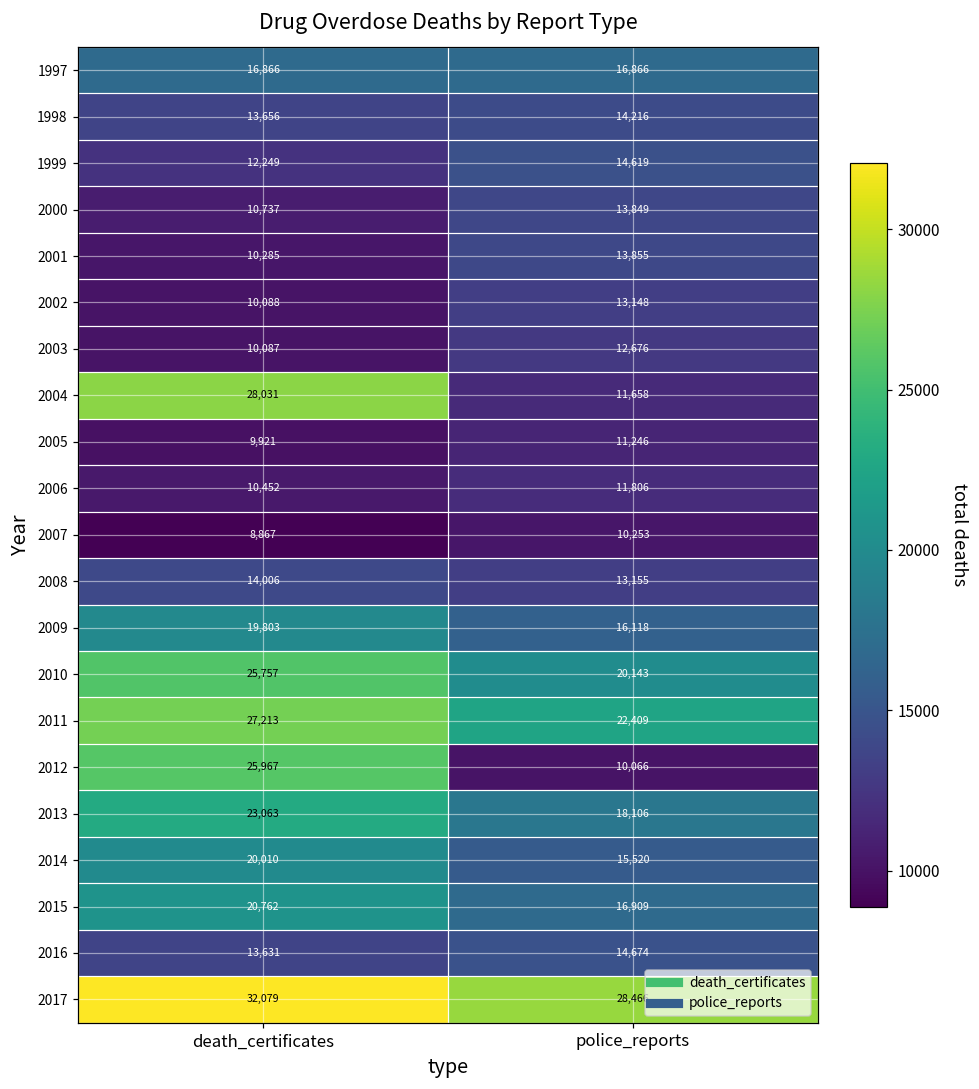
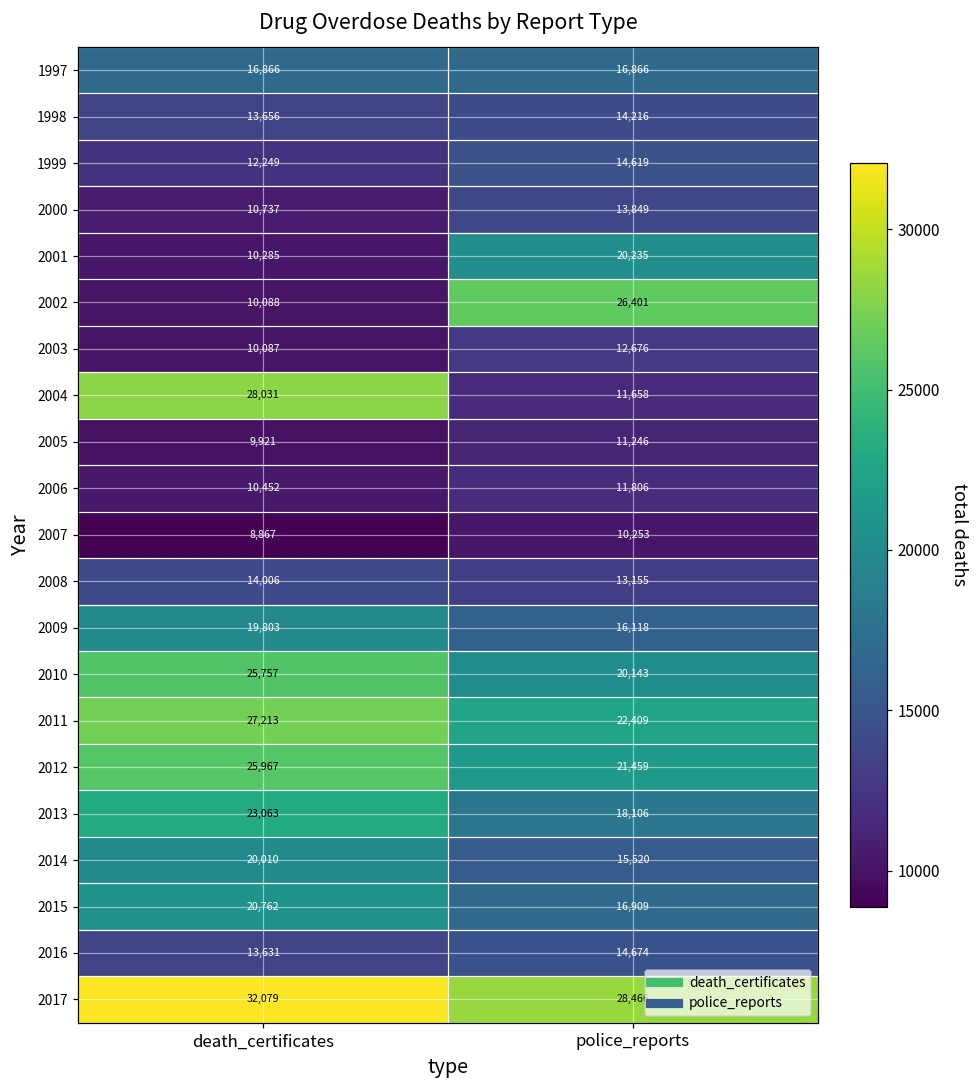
  {
    "1997": {
      "death_certificates": "16,866",
      "police_reports": "16,866"
    },
    "1998": {
      "death_certificates": "13,656",
      "police_reports": "14,216"
    },
    "1999": {
      "death_certificates": "12,249",
      "police_reports": "14,619"
    },
    "2000": {
      "death_certificates": "10,737",
      "police_reports": "13,849"
    },
    "2001": {
      "death_certificates": "10,285",
-     "police_reports": "13,855"
+     "police_reports": "20,235"
    },
    "2002": {
      "death_certificates": "10,088",
-     "police_reports": "13,148"
+     "police_reports": "26,401"
    },
    "2003": {
      "death_certificates": "10,087",
      "police_reports": "12,676"
    },
    "2004": {
      "death_certificates": "28,031",
      "police_reports": "11,658"
    },
    "2005": {
      "death_certificates": "9,921",
      "police_reports": "11,246"
    },
    "2006": {
      "death_certificates": "10,452",
      "police_reports": "11,806"
    },
    "2007": {
      "death_certificates": "8,867",
      "police_reports": "10,253"
    },
    "2008": {
      "death_certificates": "14,006",
      "police_reports": "13,155"
    },
    "2009": {
      "death_certificates": "19,803",
      "police_reports": "16,118"
    },
    "2010": {
      "death_certificates": "25,757",
      "police_reports": "20,143"
    },
    "2011": {
      "death_certificates": "27,213",
      "police_reports": "22,409"
    },
    "2012": {
      "death_certificates": "25,967",
-     "police_reports": "10,066"
+     "police_reports": "21,459"
    },
    "2013": {
      "death_certificates": "23,063",
      "police_reports": "18,106"
    },
    "2014": {
      "death_certificates": "20,010",
      "police_reports": "15,520"
    },
    "2015": {
      "death_certificates": "20,762",
      "police_reports": "16,909"
    },
    "2016": {
      "death_certificates": "13,631",
      "police_reports": "14,674"
    },
    "2017": {
      "death_certificates": "32,079"
    }
  }
